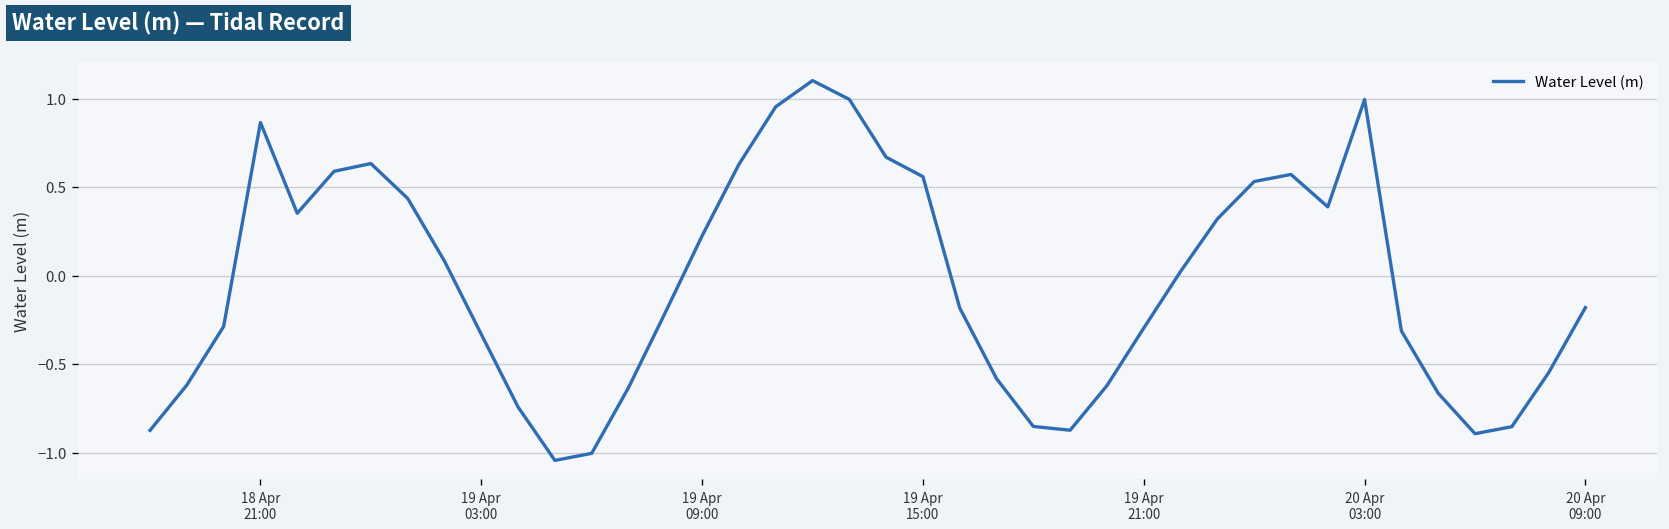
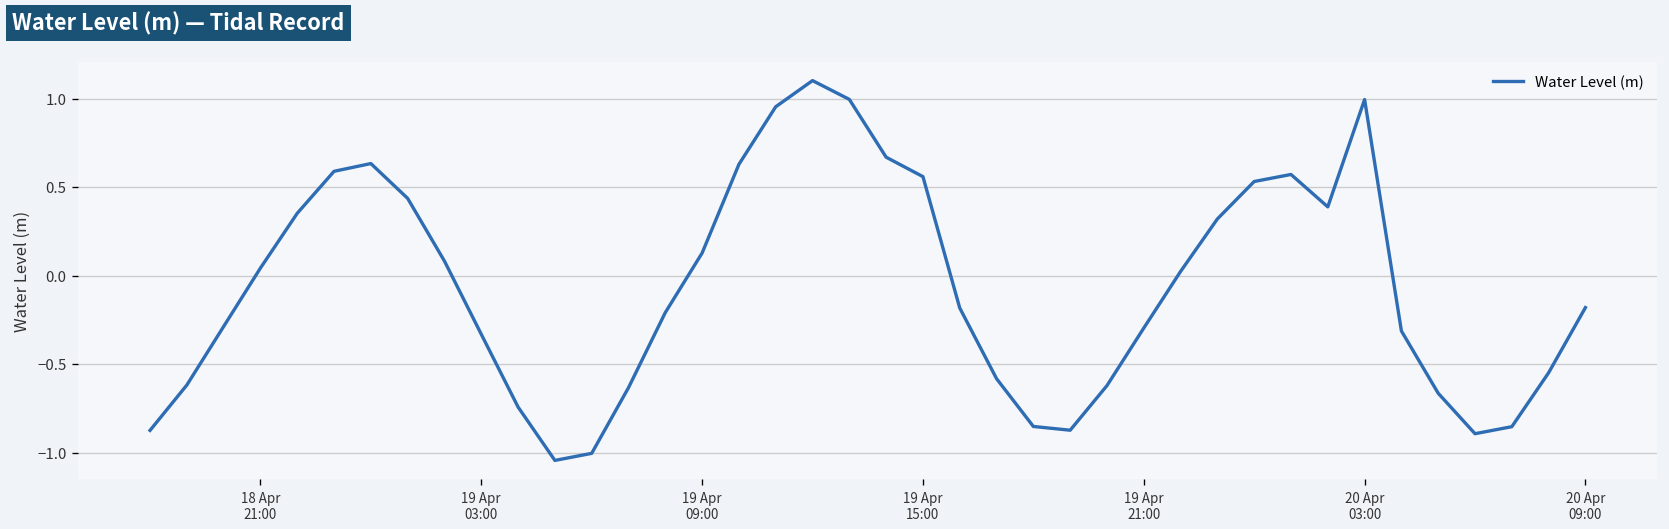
  {
-   "18 Apr 21:00": 0.87,
+   "18 Apr 21:00": 0.04,
    "19 Apr 03:00": -0.33,
-   "19 Apr 09:00": 0.22,
+   "19 Apr 09:00": 0.13,
    "19 Apr 15:00": 0.56,
    "19 Apr 21:00": -0.30,
    "20 Apr 03:00": 1.00,
    "20 Apr 09:00": -0.18
  }
